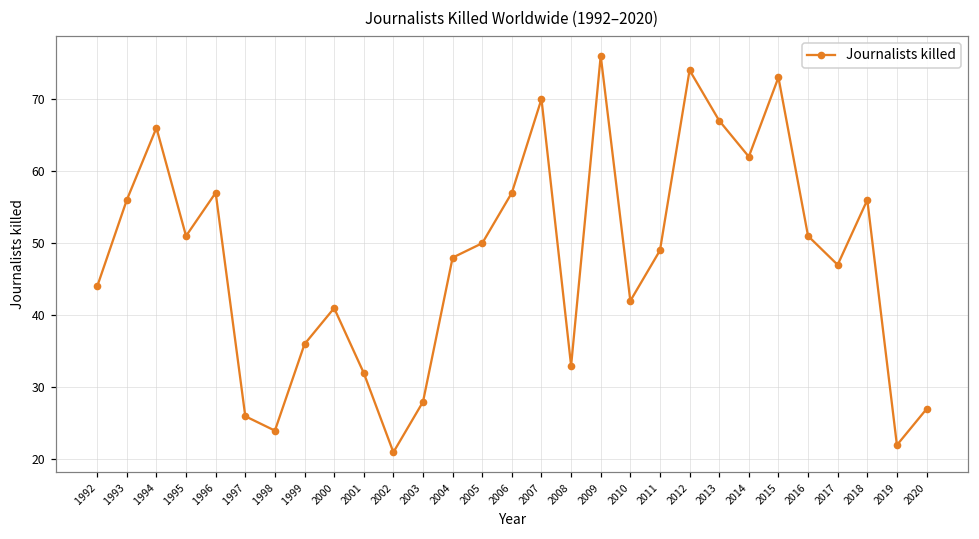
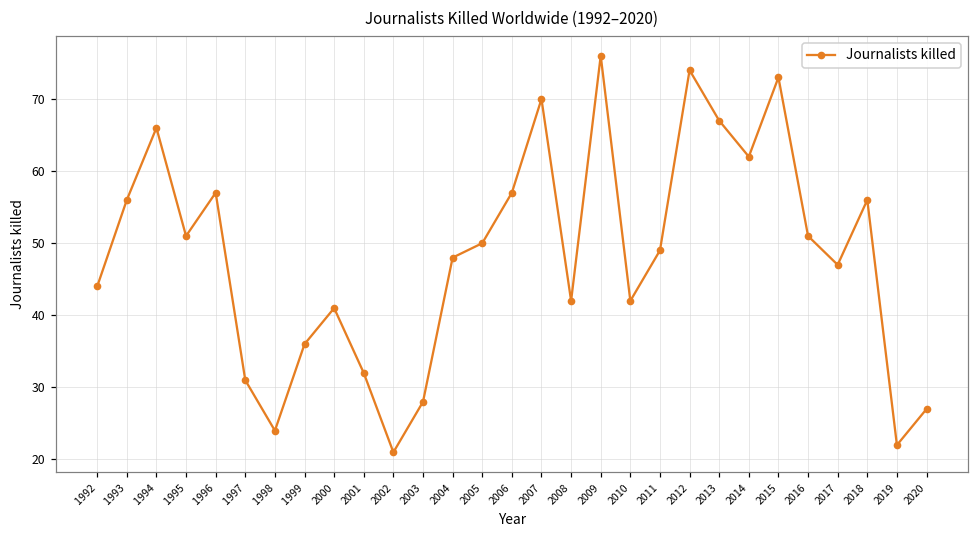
  {
    "1992": 44,
    "1993": 56,
    "1994": 66,
    "1995": 51,
    "1996": 57,
-   "1997": 26,
+   "1997": 31,
    "1998": 24,
    "1999": 36,
    "2000": 41,
    "2001": 32,
    "2002": 21,
    "2003": 28,
    "2004": 48,
    "2005": 50,
    "2006": 57,
    "2007": 70,
-   "2008": 33,
+   "2008": 42,
    "2009": 76,
    "2010": 42,
    "2011": 49,
    "2012": 74,
    "2013": 67,
    "2014": 62,
    "2015": 73,
    "2016": 51,
    "2017": 47,
    "2018": 56,
    "2019": 22,
    "2020": 27
  }
